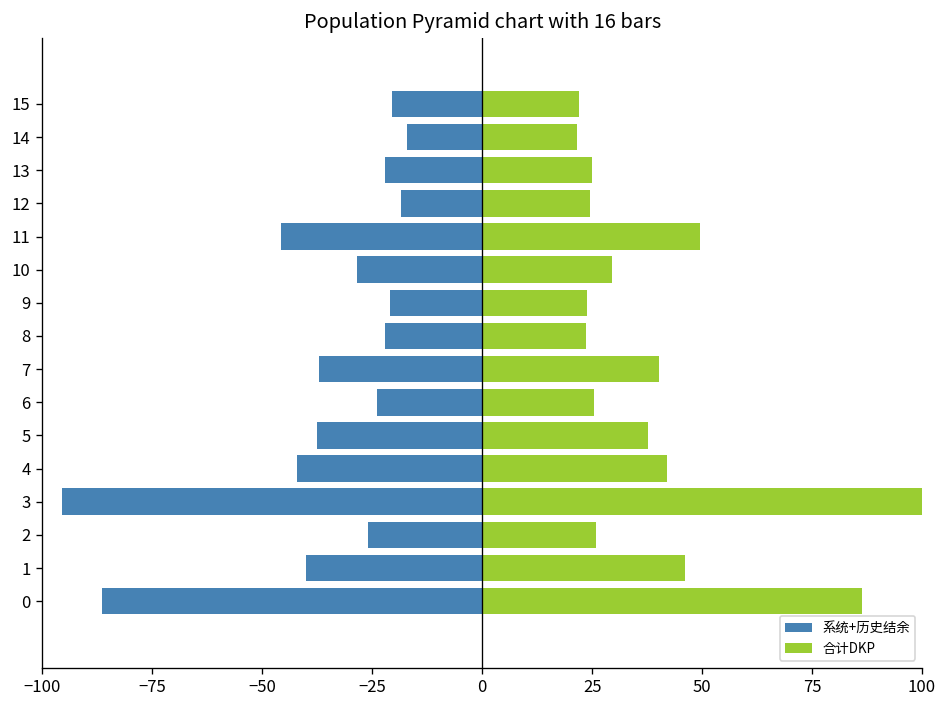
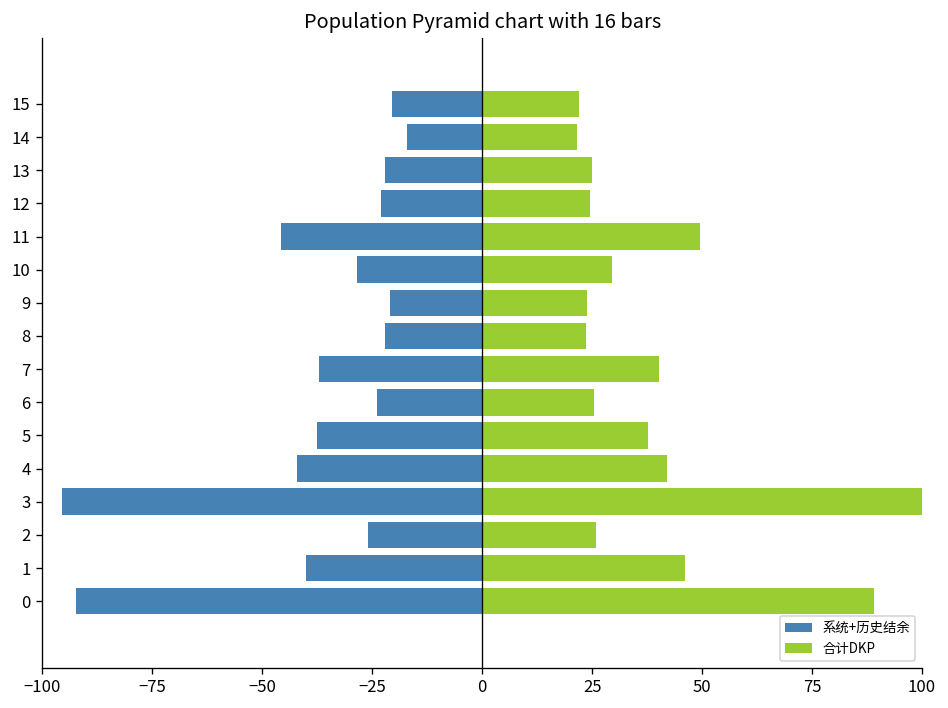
  {
    "系统+历史结余": {
      "15": -21,
      "14": -17,
      "13": -22,
-     "12": -18,
+     "12": -23,
      "11": -46,
      "10": -28,
      "9": -21,
      "8": -22,
      "7": -37,
      "6": -24,
      "5": -38,
      "4": -42,
      "3": -96,
      "2": -26,
      "1": -40,
-     "0": -86
+     "0": -92
    },
    "合计DKP": {
      "15": 22,
      "14": 21,
      "13": 25,
      "12": 25,
      "11": 49,
      "10": 30,
      "9": 24,
      "8": 24,
      "7": 40,
      "6": 25,
      "5": 38,
      "4": 42,
      "3": 100,
      "2": 26,
      "1": 46,
-     "0": 86
+     "0": 89
    }
  }
